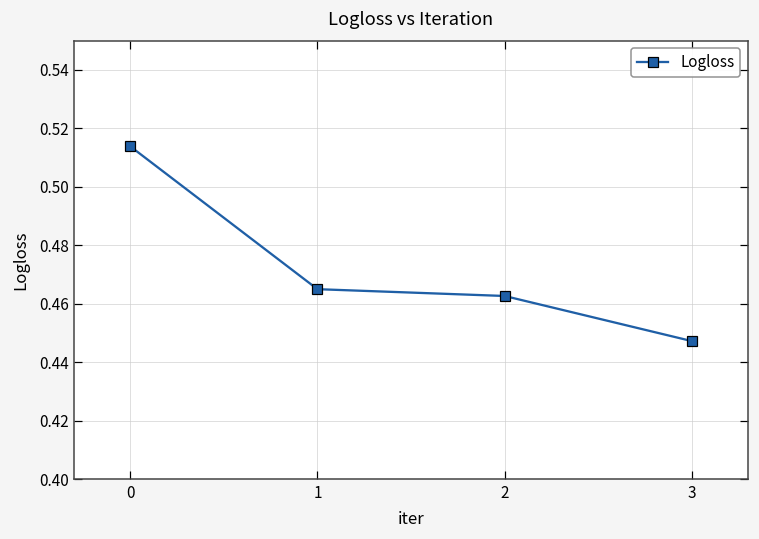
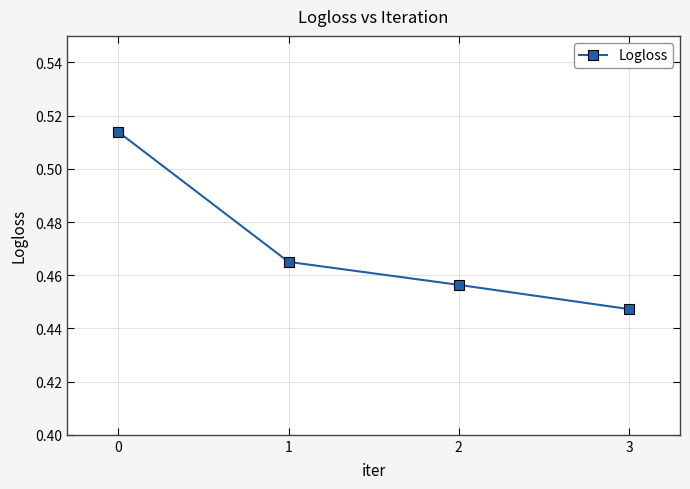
  {
    "0": 0.514,
    "1": 0.465,
-   "2": 0.463,
+   "2": 0.456,
    "3": 0.447
  }
